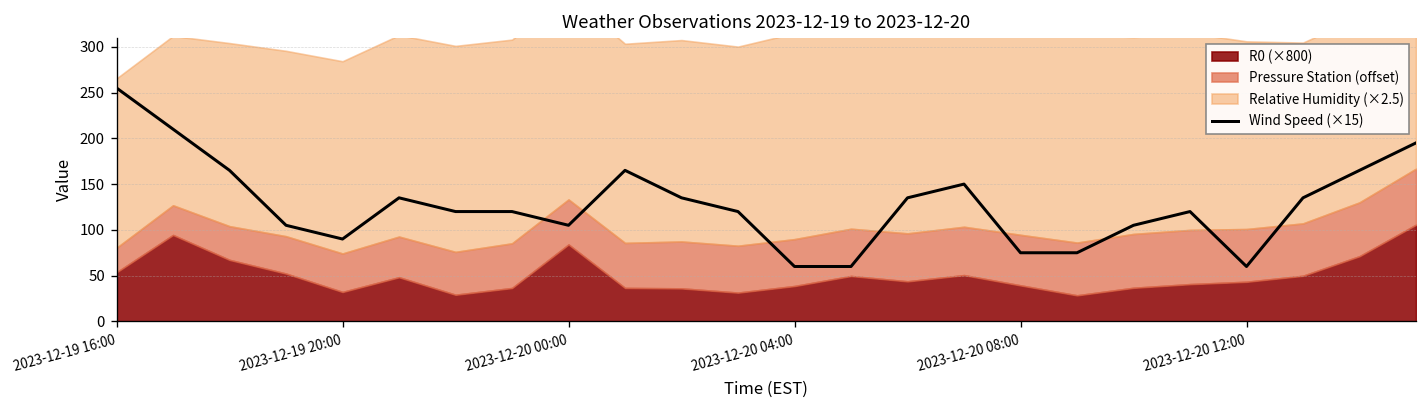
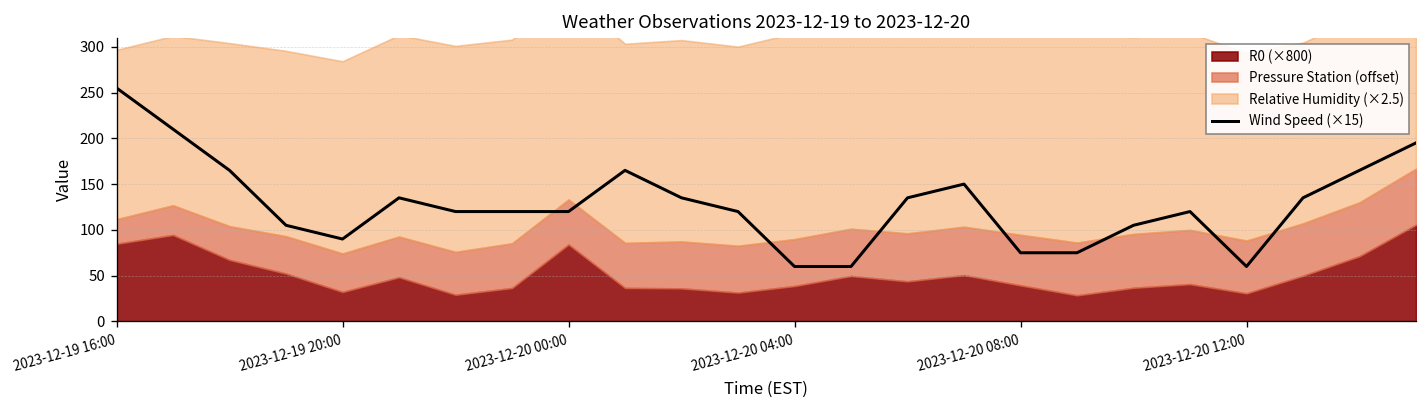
  {
    "R0 (×800)": {
-     "2023-12-19 16:00": 50,
+     "2023-12-19 16:00": 80,
      "2023-12-19 20:00": 30,
      "2023-12-20 00:00": 80,
      "2023-12-20 04:00": 40,
      "2023-12-20 08:00": 40,
-     "2023-12-20 12:00": 40
+     "2023-12-20 12:00": 30
    },
    "Wind Speed (×15)": {
      "2023-12-19 16:00": 260,
      "2023-12-19 20:00": 90,
-     "2023-12-20 00:00": 110,
+     "2023-12-20 00:00": 120,
      "2023-12-20 04:00": 60,
      "2023-12-20 08:00": 80,
      "2023-12-20 12:00": 60
    }
  }
